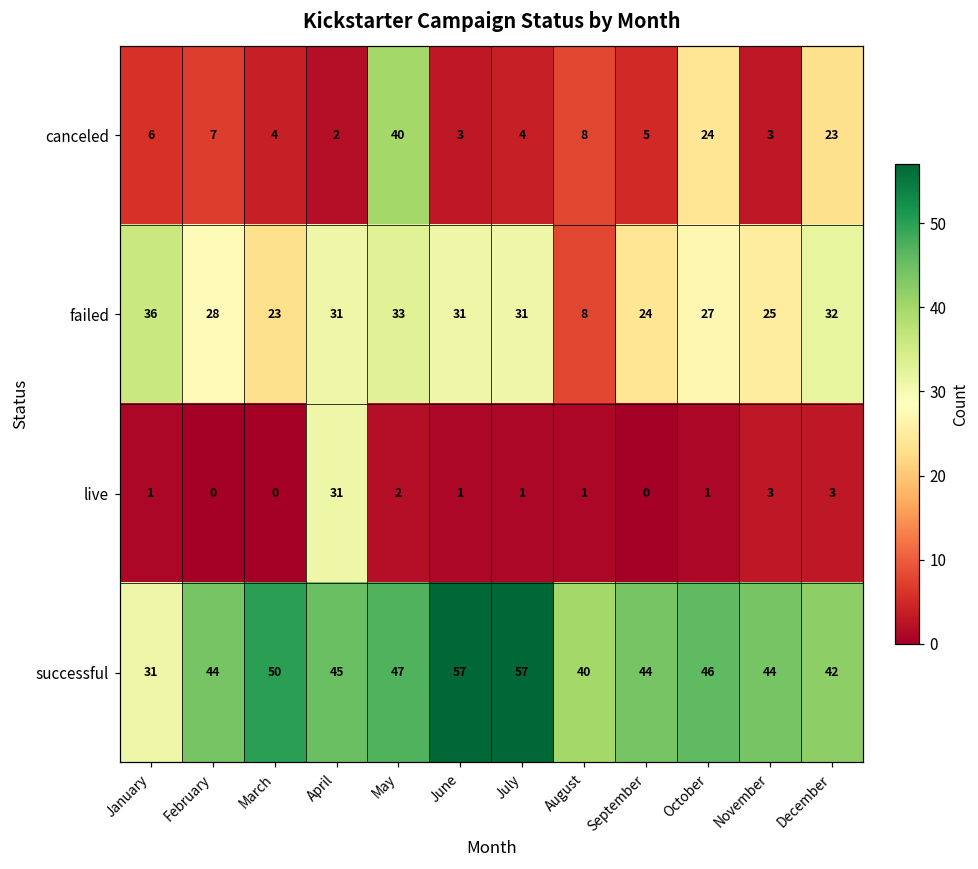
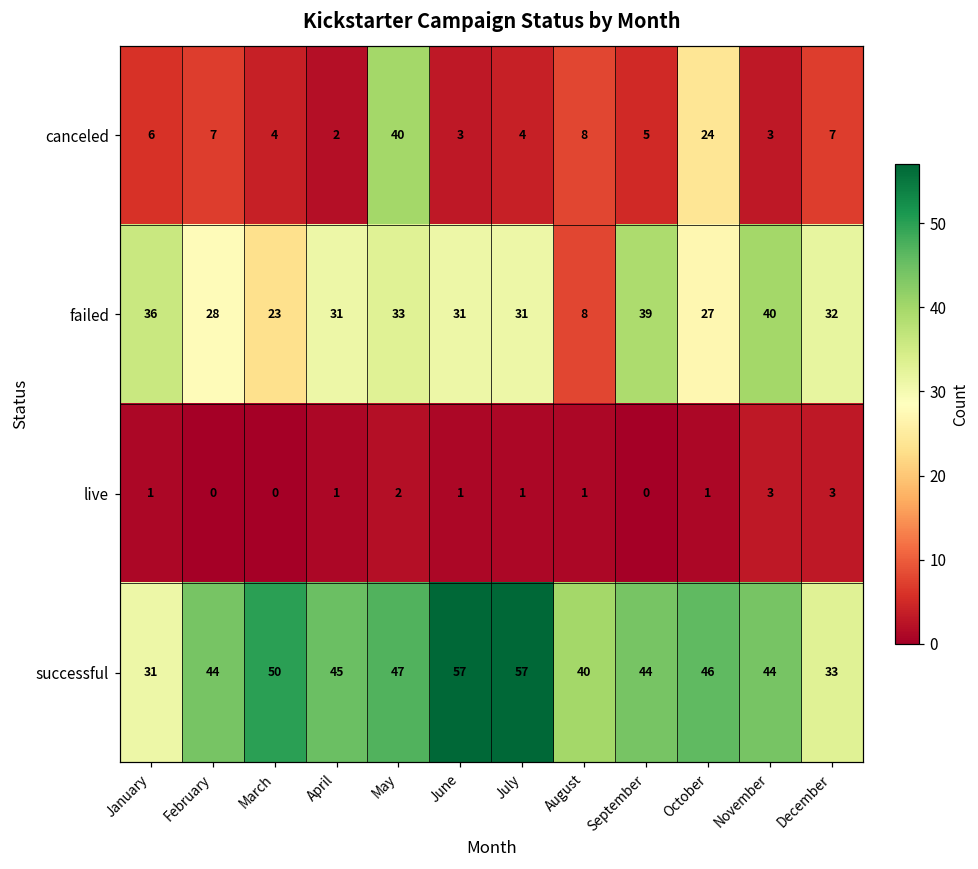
  {
    "canceled": {
      "January": 6,
      "February": 7,
      "March": 4,
      "April": 2,
      "May": 40,
      "June": 3,
      "July": 4,
      "August": 8,
      "September": 5,
      "October": 24,
      "November": 3,
-     "December": 23
+     "December": 7
    },
    "failed": {
      "January": 36,
      "February": 28,
      "March": 23,
      "April": 31,
      "May": 33,
      "June": 31,
      "July": 31,
      "August": 8,
-     "September": 24,
+     "September": 39,
      "October": 27,
-     "November": 25,
+     "November": 40,
      "December": 32
    },
    "live": {
      "January": 1,
      "February": 0,
      "March": 0,
-     "April": 31,
+     "April": 1,
      "May": 2,
      "June": 1,
      "July": 1,
      "August": 1,
      "September": 0,
      "October": 1,
      "November": 3,
      "December": 3
    },
    "successful": {
      "January": 31,
      "February": 44,
      "March": 50,
      "April": 45,
      "May": 47,
      "June": 57,
      "July": 57,
      "August": 40,
      "September": 44,
      "October": 46,
      "November": 44,
-     "December": 42
+     "December": 33
    }
  }
